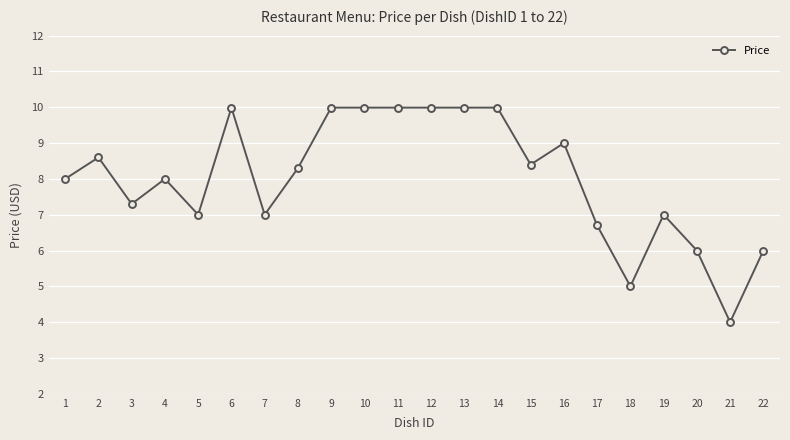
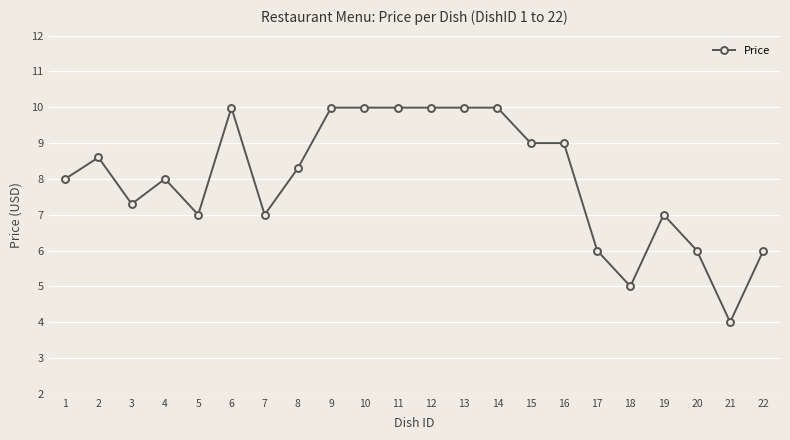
  {
    "1": 8.0,
    "2": 8.6,
    "3": 7.3,
    "4": 8.0,
    "5": 7.0,
    "6": 10.0,
    "7": 7.0,
    "8": 8.3,
    "9": 10.0,
    "10": 10.0,
    "11": 10.0,
    "12": 10.0,
    "13": 10.0,
    "14": 10.0,
-   "15": 8.4,
+   "15": 9.0,
    "16": 9.0,
-   "17": 6.7,
+   "17": 6.0,
    "18": 5.0,
    "19": 7.0,
    "20": 6.0,
    "21": 4.0,
    "22": 6.0
  }
